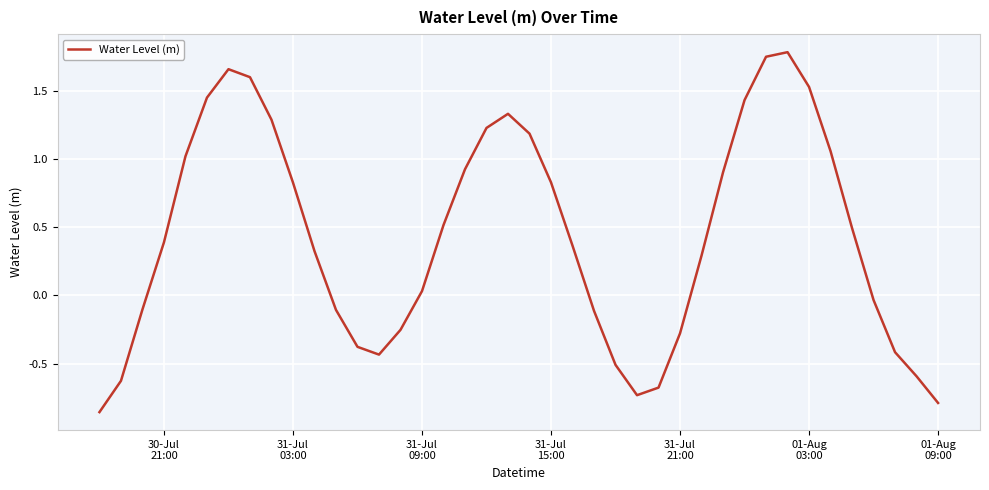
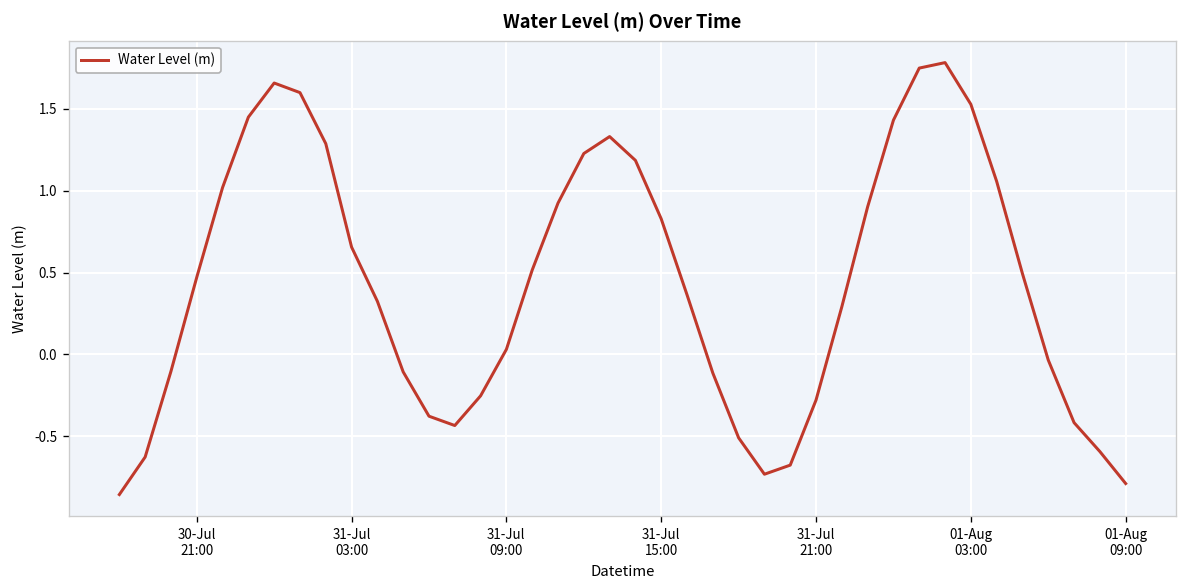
  {
-   "30-Jul 21:00": 0.39,
-   "31-Jul 03:00": 0.83,
+   "30-Jul 21:00": 0.47,
+   "31-Jul 03:00": 0.66,
    "31-Jul 09:00": 0.03,
    "31-Jul 15:00": 0.83,
    "31-Jul 21:00": -0.28,
    "01-Aug 03:00": 1.53,
    "01-Aug 09:00": -0.79
  }
